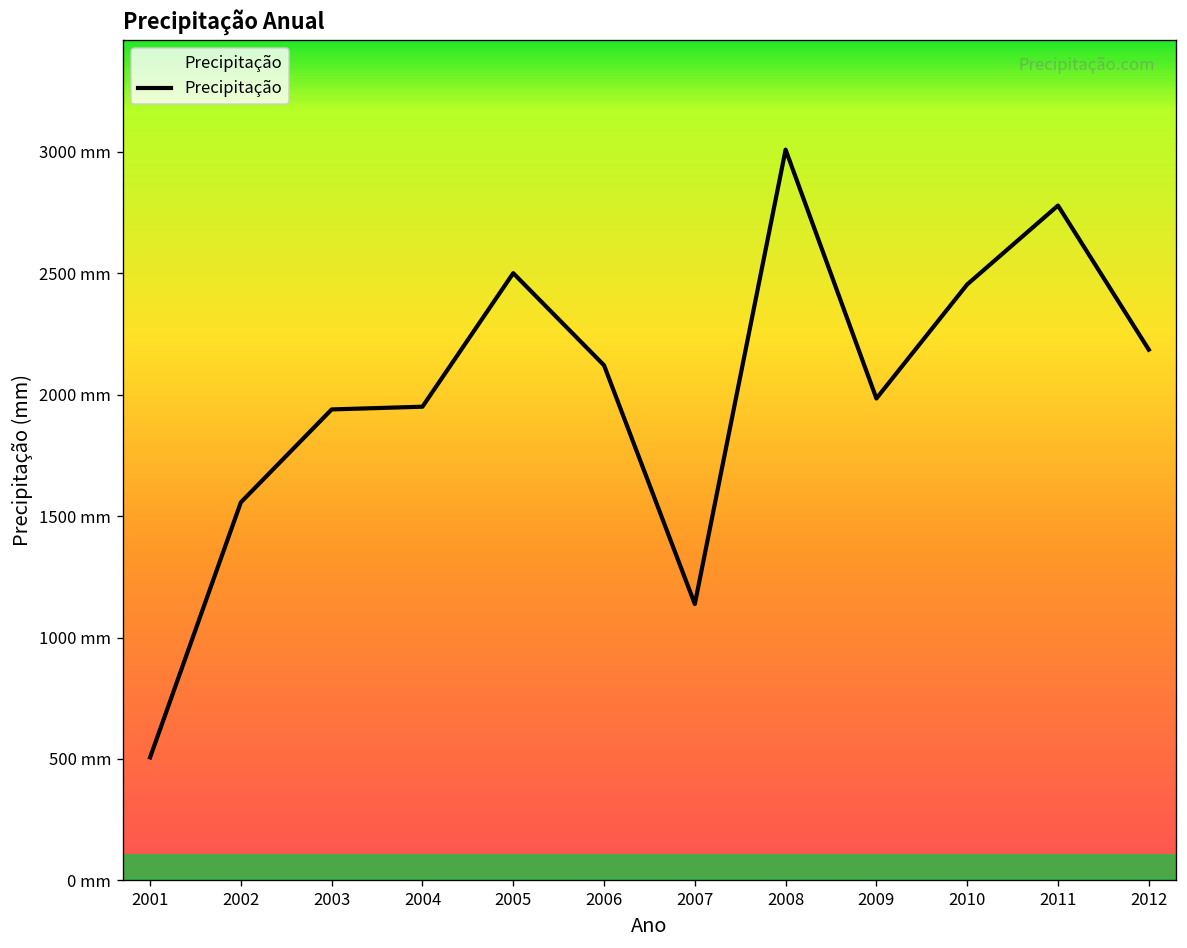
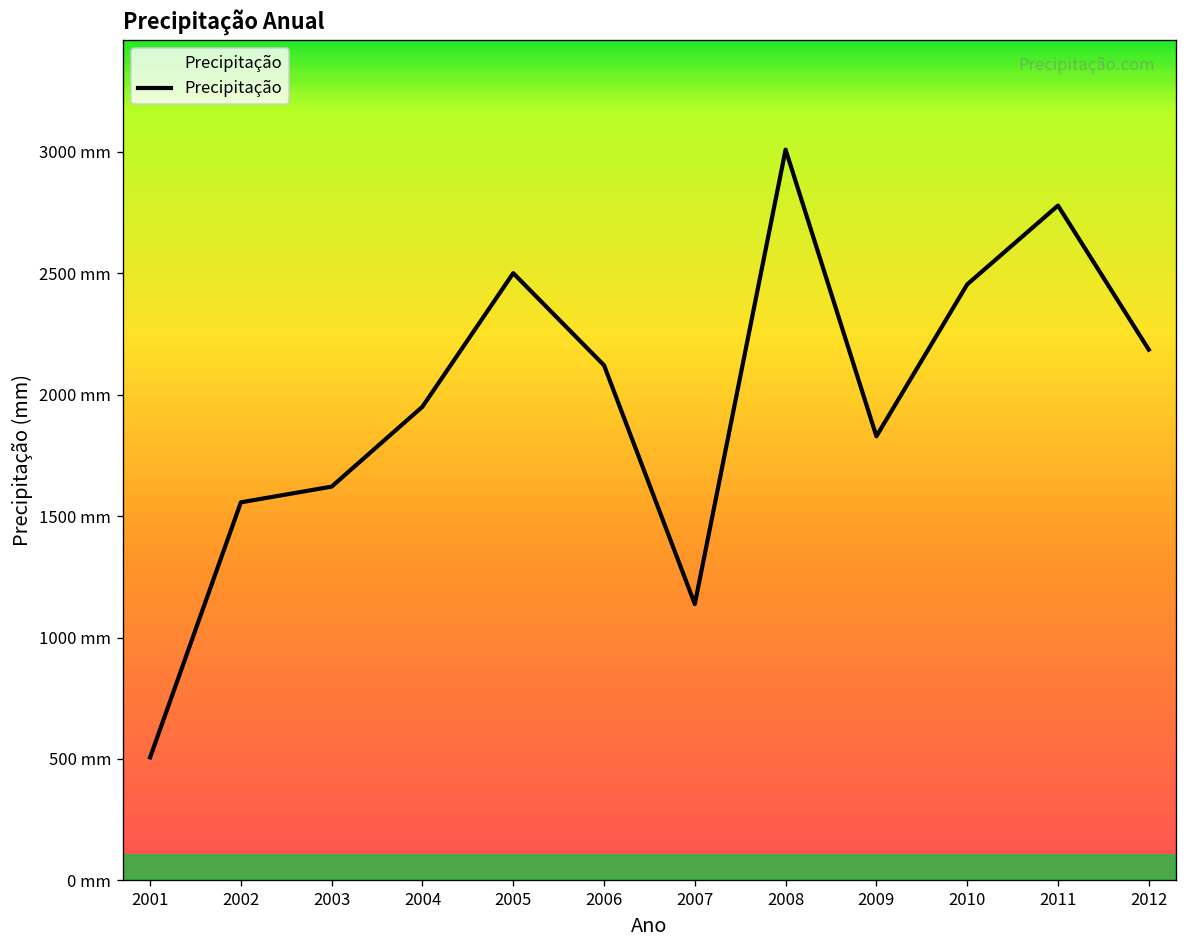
  {
    "2001": "510 mm",
    "2002": "1560 mm",
-   "2003": "1940 mm",
+   "2003": "1620 mm",
    "2004": "1950 mm",
    "2005": "2500 mm",
    "2006": "2120 mm",
    "2007": "1140 mm",
    "2008": "3010 mm",
-   "2009": "1980 mm",
+   "2009": "1830 mm",
    "2010": "2450 mm",
    "2011": "2780 mm",
    "2012": "2180 mm"
  }
